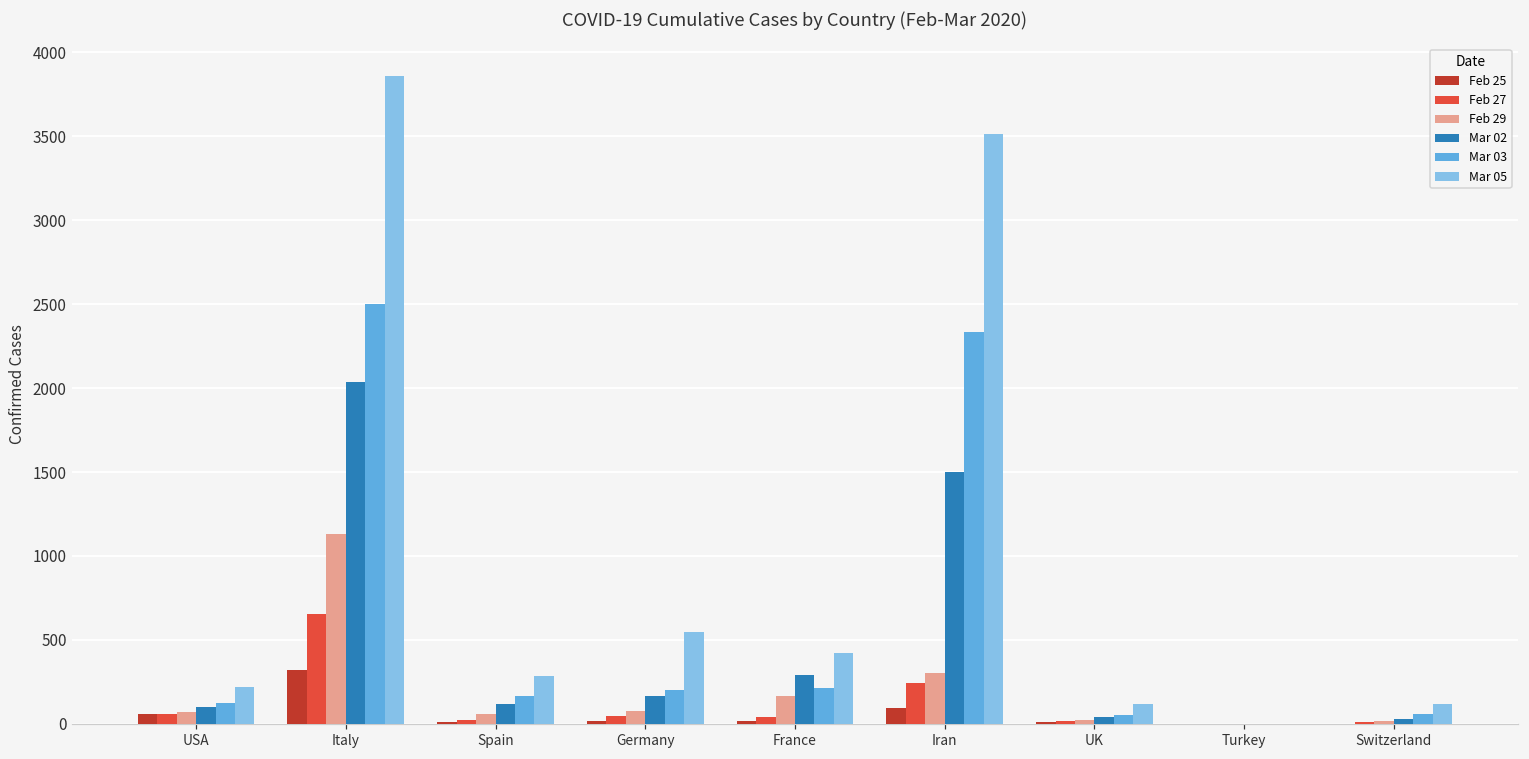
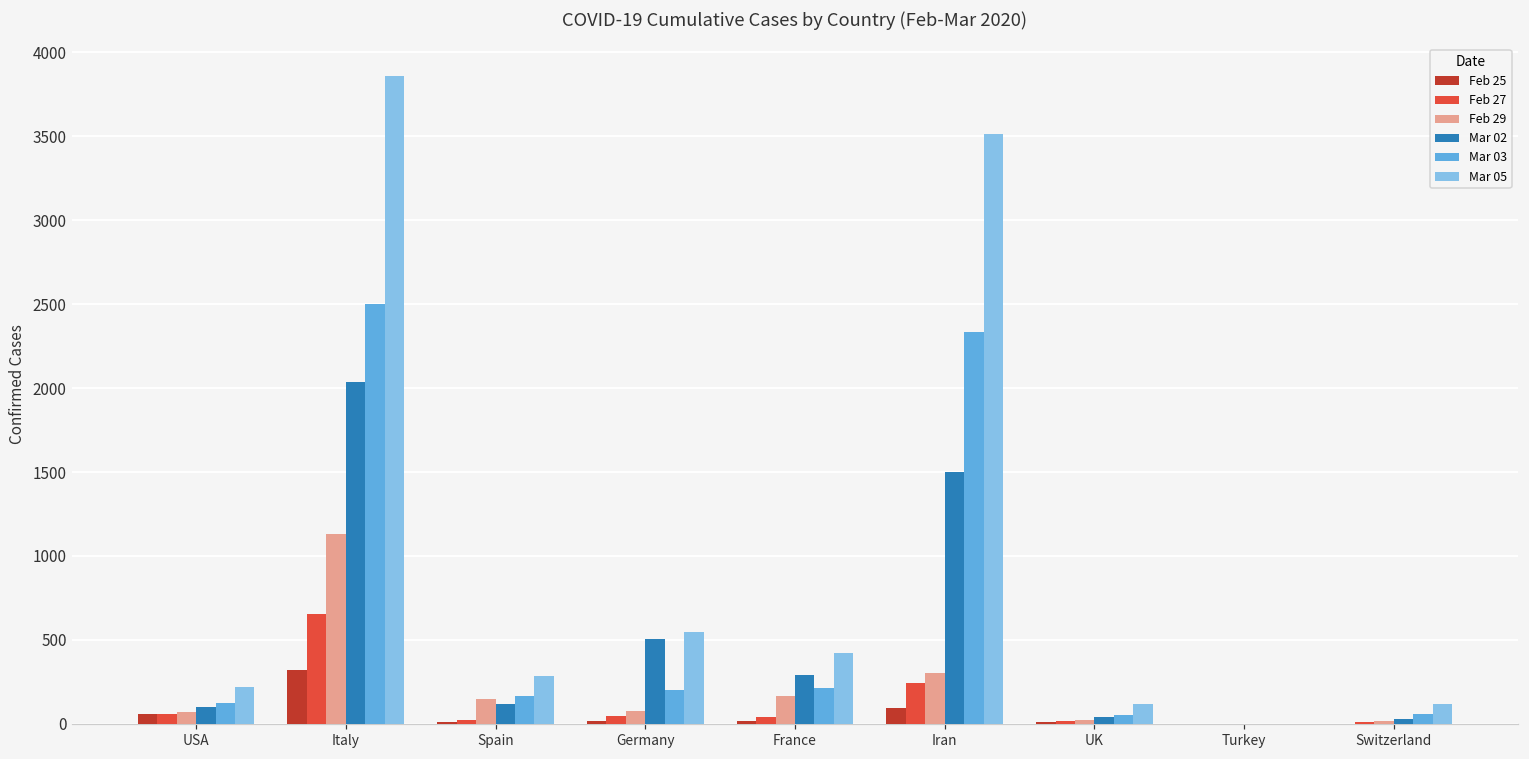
  {
    "Feb 29": {
      "USA": 70,
      "Italy": 1130,
-     "Spain": 60,
+     "Spain": 150,
      "Germany": 80,
      "France": 160,
      "Iran": 300,
      "UK": 20,
      "Turkey": 0,
      "Switzerland": 20
    },
    "Mar 02": {
      "USA": 100,
      "Italy": 2040,
      "Spain": 120,
-     "Germany": 170,
+     "Germany": 500,
      "France": 290,
      "Iran": 1500,
      "UK": 40,
      "Turkey": 0,
      "Switzerland": 30
    }
  }
